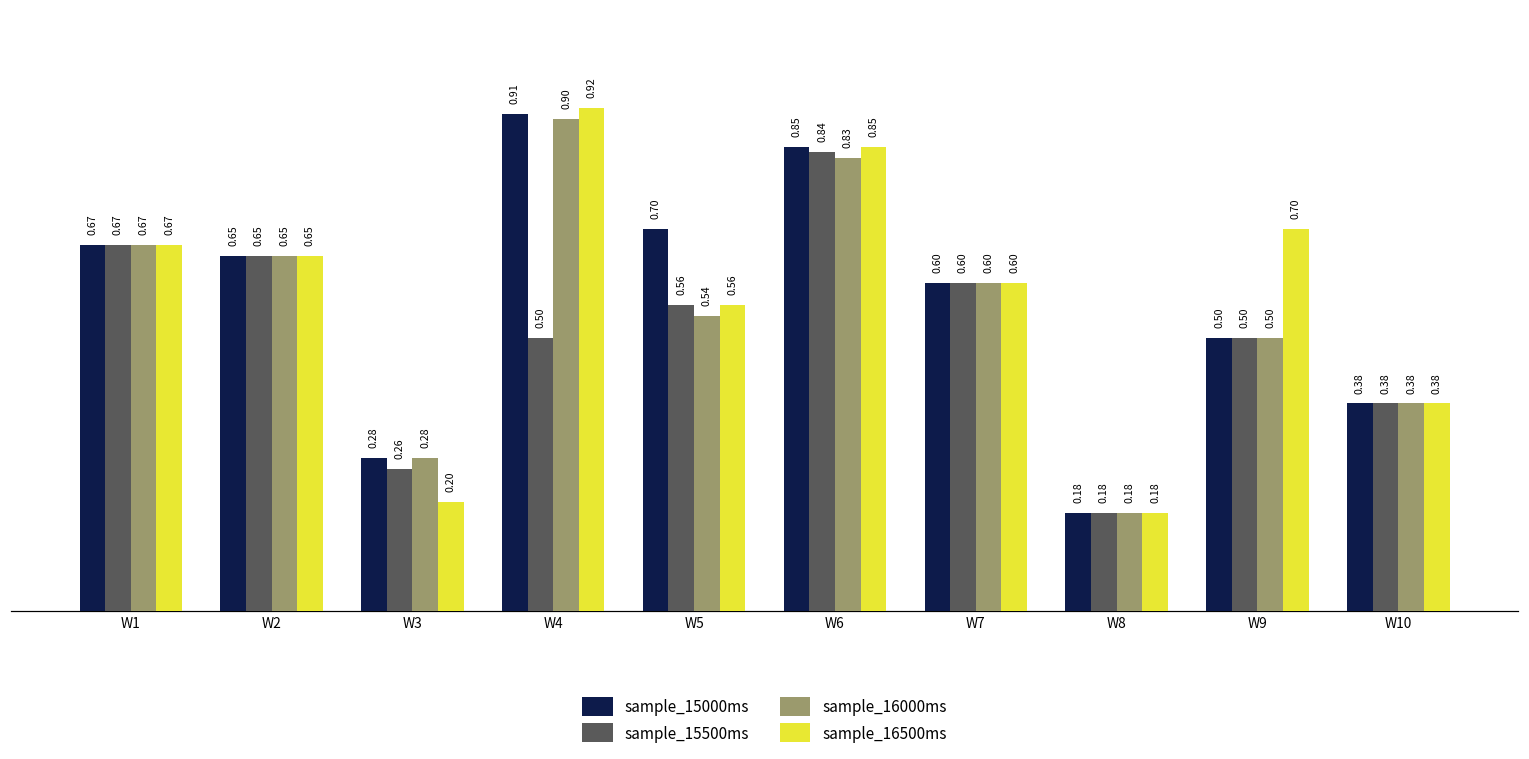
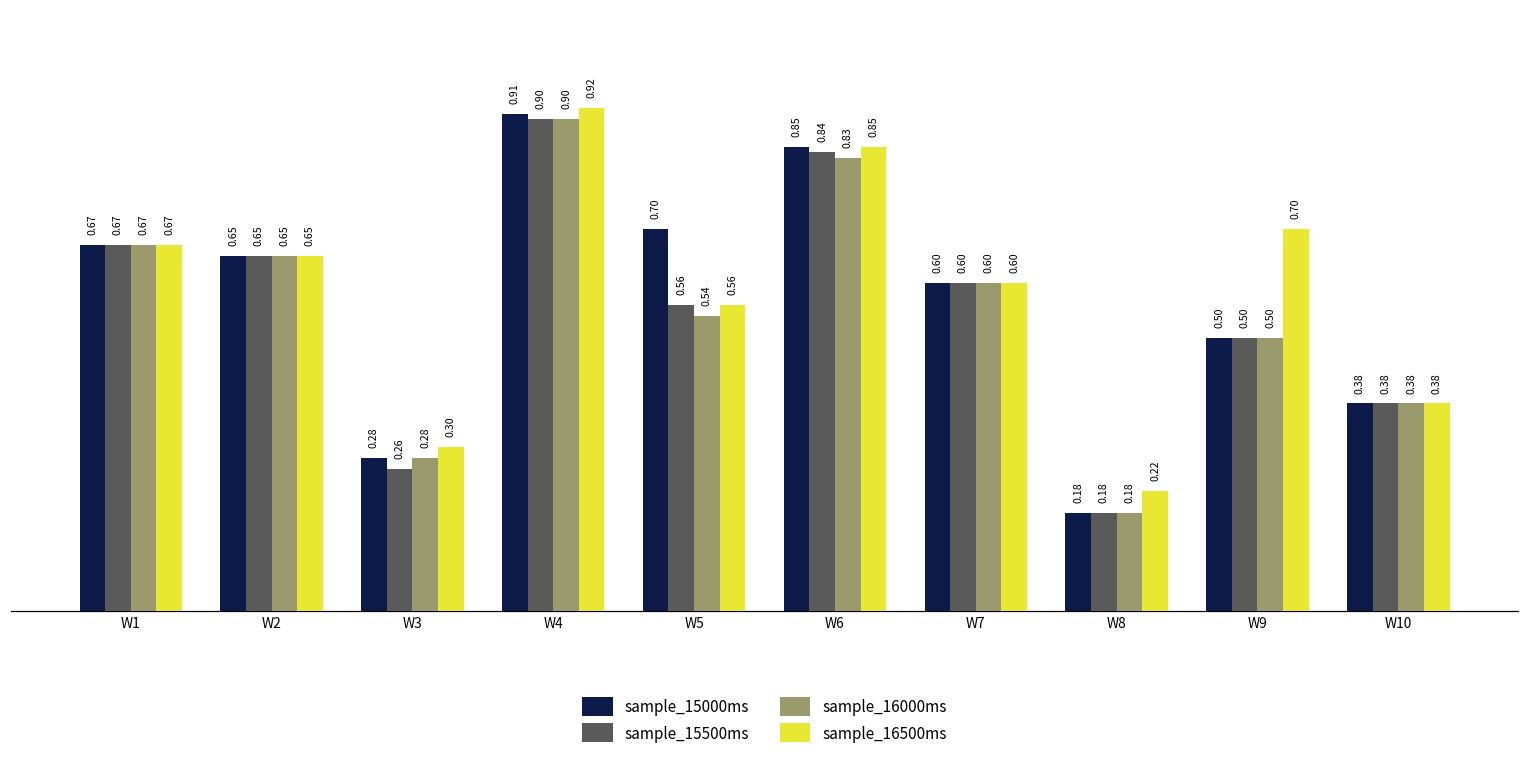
  {
    "sample_15000ms": {
      "W1": 0.67,
      "W2": 0.65,
      "W3": 0.28,
      "W4": 0.91,
      "W5": 0.70,
      "W6": 0.85,
      "W7": 0.60,
      "W8": 0.18,
      "W9": 0.50,
      "W10": 0.38
    },
    "sample_15500ms": {
      "W1": 0.67,
      "W2": 0.65,
      "W3": 0.26,
-     "W4": 0.50,
+     "W4": 0.90,
      "W5": 0.56,
      "W6": 0.84,
      "W7": 0.60,
      "W8": 0.18,
      "W9": 0.50,
      "W10": 0.38
    },
    "sample_16000ms": {
      "W1": 0.67,
      "W2": 0.65,
      "W3": 0.28,
      "W4": 0.90,
      "W5": 0.54,
      "W6": 0.83,
      "W7": 0.60,
      "W8": 0.18,
      "W9": 0.50,
      "W10": 0.38
    },
    "sample_16500ms": {
      "W1": 0.67,
      "W2": 0.65,
-     "W3": 0.20,
+     "W3": 0.30,
      "W4": 0.92,
      "W5": 0.56,
      "W6": 0.85,
      "W7": 0.60,
-     "W8": 0.18,
+     "W8": 0.22,
      "W9": 0.70,
      "W10": 0.38
    }
  }
